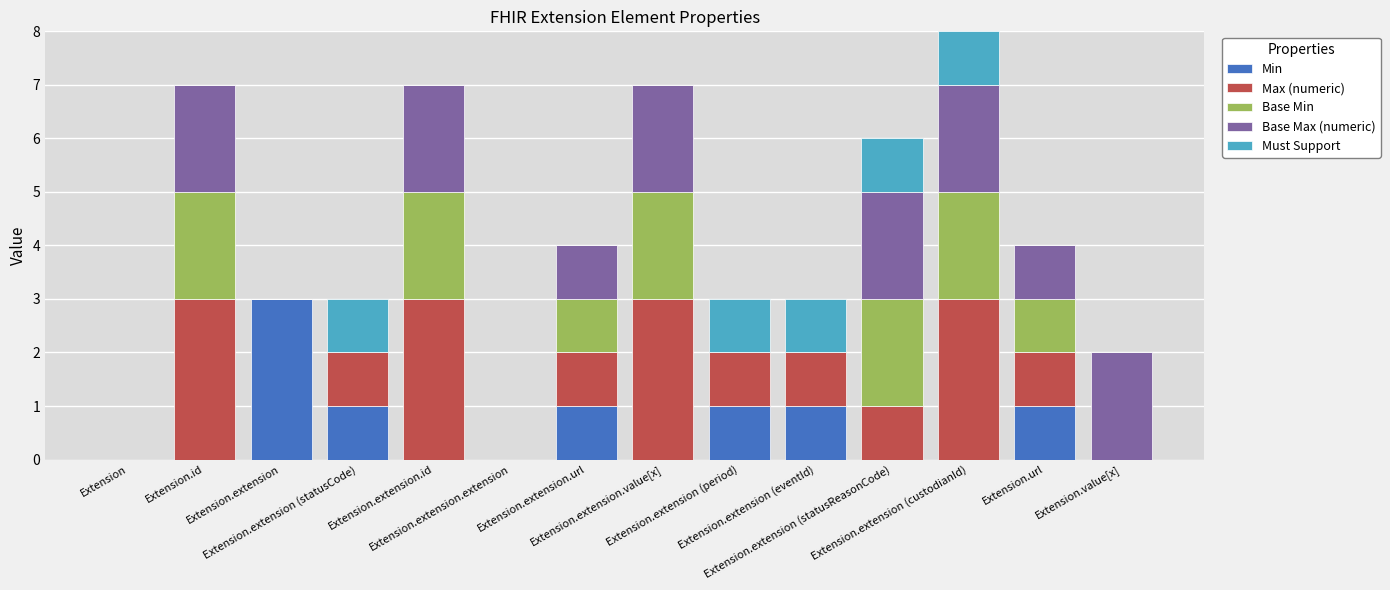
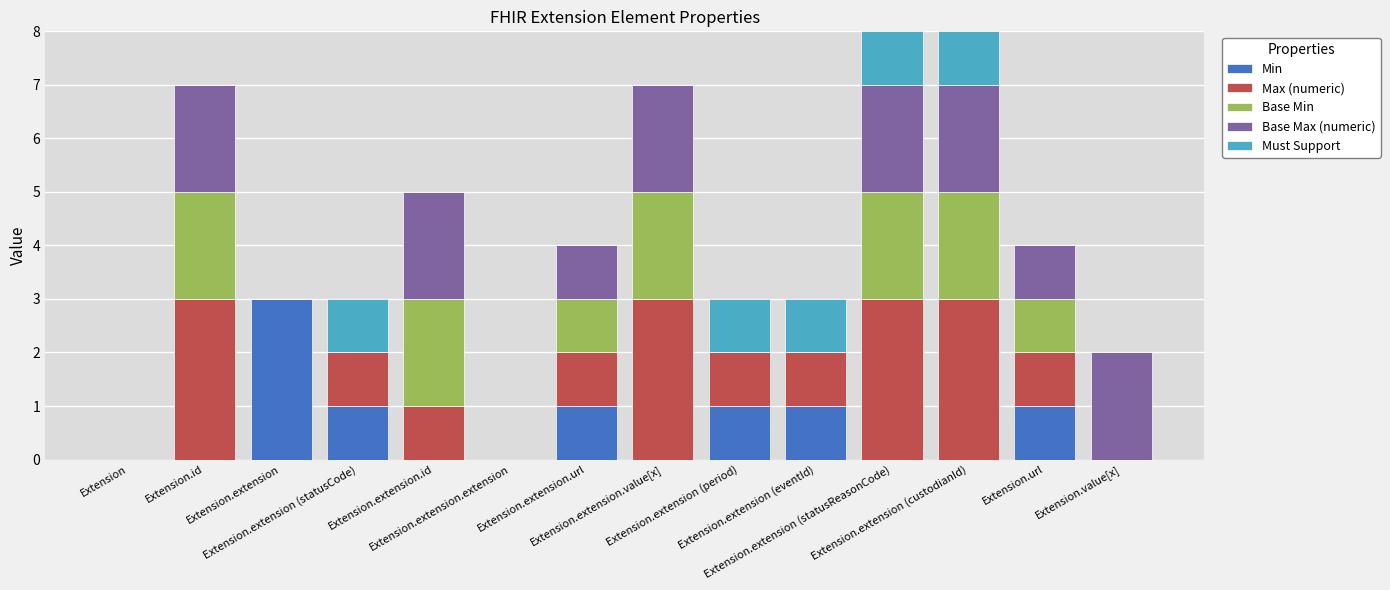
  {
    "Max (numeric)": {
-     "Extension.extension.id": 3,
-     "Extension.extension (statusReasonCode)": 1
+     "Extension.extension.id": 1,
+     "Extension.extension (statusReasonCode)": 3
    },
    "Base Min": {
      "Extension": 0,
      "Extension.id": 2,
      "Extension.extension": 0,
      "Extension.extension (statusCode)": 0,
      "Extension.extension.id": 2,
      "Extension.extension.extension": 0,
      "Extension.extension.url": 1,
      "Extension.extension.value[x]": 2,
      "Extension.extension (period)": 0,
      "Extension.extension (eventId)": 0,
      "Extension.extension (statusReasonCode)": 2,
      "Extension.extension (custodianId)": 2,
      "Extension.url": 1,
      "Extension.value[x]": 0
    },
    "Base Max (numeric)": {
      "Extension": 0,
      "Extension.id": 2,
      "Extension.extension": 0,
      "Extension.extension (statusCode)": 0,
      "Extension.extension.id": 2,
      "Extension.extension.extension": 0,
      "Extension.extension.url": 1,
      "Extension.extension.value[x]": 2,
      "Extension.extension (period)": 0,
      "Extension.extension (eventId)": 0,
      "Extension.extension (statusReasonCode)": 2,
      "Extension.extension (custodianId)": 2,
      "Extension.url": 1,
      "Extension.value[x]": 2
    }
  }
